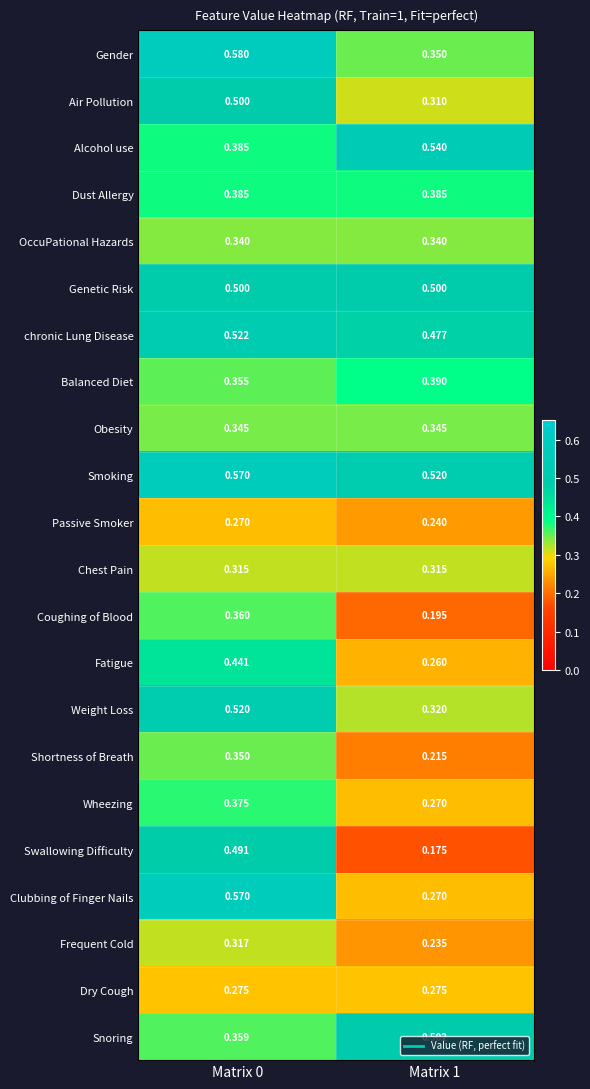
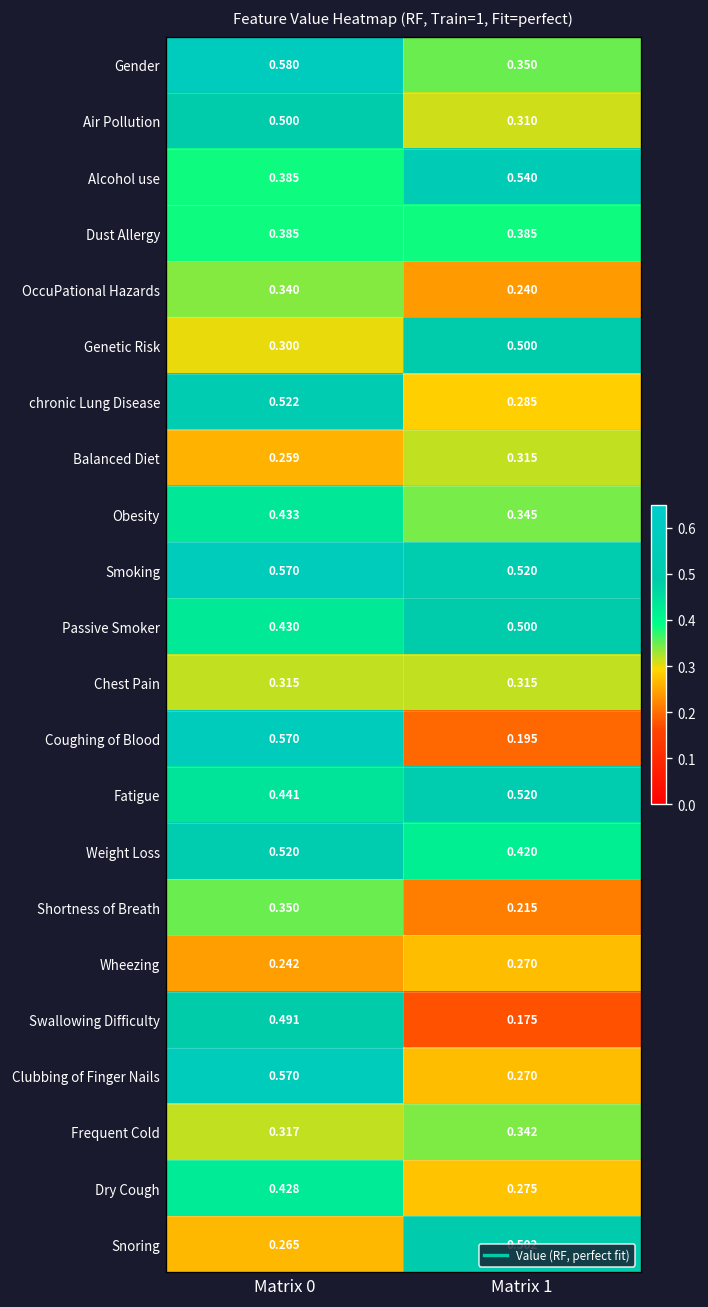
  {
    "Gender": {
      "Matrix 0": 0.580,
      "Matrix 1": 0.350
    },
    "Air Pollution": {
      "Matrix 0": 0.500,
      "Matrix 1": 0.310
    },
    "Alcohol use": {
      "Matrix 0": 0.385,
      "Matrix 1": 0.540
    },
    "Dust Allergy": {
      "Matrix 0": 0.385,
      "Matrix 1": 0.385
    },
    "OccuPational Hazards": {
      "Matrix 0": 0.340,
-     "Matrix 1": 0.340
+     "Matrix 1": 0.240
    },
    "Genetic Risk": {
-     "Matrix 0": 0.500,
+     "Matrix 0": 0.300,
      "Matrix 1": 0.500
    },
    "chronic Lung Disease": {
      "Matrix 0": 0.522,
-     "Matrix 1": 0.477
+     "Matrix 1": 0.285
    },
    "Balanced Diet": {
-     "Matrix 0": 0.355,
-     "Matrix 1": 0.390
+     "Matrix 0": 0.259,
+     "Matrix 1": 0.315
    },
    "Obesity": {
-     "Matrix 0": 0.345,
+     "Matrix 0": 0.433,
      "Matrix 1": 0.345
    },
    "Smoking": {
      "Matrix 0": 0.570,
      "Matrix 1": 0.520
    },
    "Passive Smoker": {
-     "Matrix 0": 0.270,
-     "Matrix 1": 0.240
+     "Matrix 0": 0.430,
+     "Matrix 1": 0.500
    },
    "Chest Pain": {
      "Matrix 0": 0.315,
      "Matrix 1": 0.315
    },
    "Coughing of Blood": {
-     "Matrix 0": 0.360,
+     "Matrix 0": 0.570,
      "Matrix 1": 0.195
    },
    "Fatigue": {
      "Matrix 0": 0.441,
-     "Matrix 1": 0.260
+     "Matrix 1": 0.520
    },
    "Weight Loss": {
      "Matrix 0": 0.520,
-     "Matrix 1": 0.320
+     "Matrix 1": 0.420
    },
    "Shortness of Breath": {
      "Matrix 0": 0.350,
      "Matrix 1": 0.215
    },
    "Wheezing": {
-     "Matrix 0": 0.375,
+     "Matrix 0": 0.242,
      "Matrix 1": 0.270
    },
    "Swallowing Difficulty": {
      "Matrix 0": 0.491,
      "Matrix 1": 0.175
    },
    "Clubbing of Finger Nails": {
      "Matrix 0": 0.570,
      "Matrix 1": 0.270
    },
    "Frequent Cold": {
      "Matrix 0": 0.317,
-     "Matrix 1": 0.235
+     "Matrix 1": 0.342
    },
    "Dry Cough": {
-     "Matrix 0": 0.275,
+     "Matrix 0": 0.428,
      "Matrix 1": 0.275
    },
    "Snoring": {
-     "Matrix 0": 0.359
+     "Matrix 0": 0.265
    }
  }
